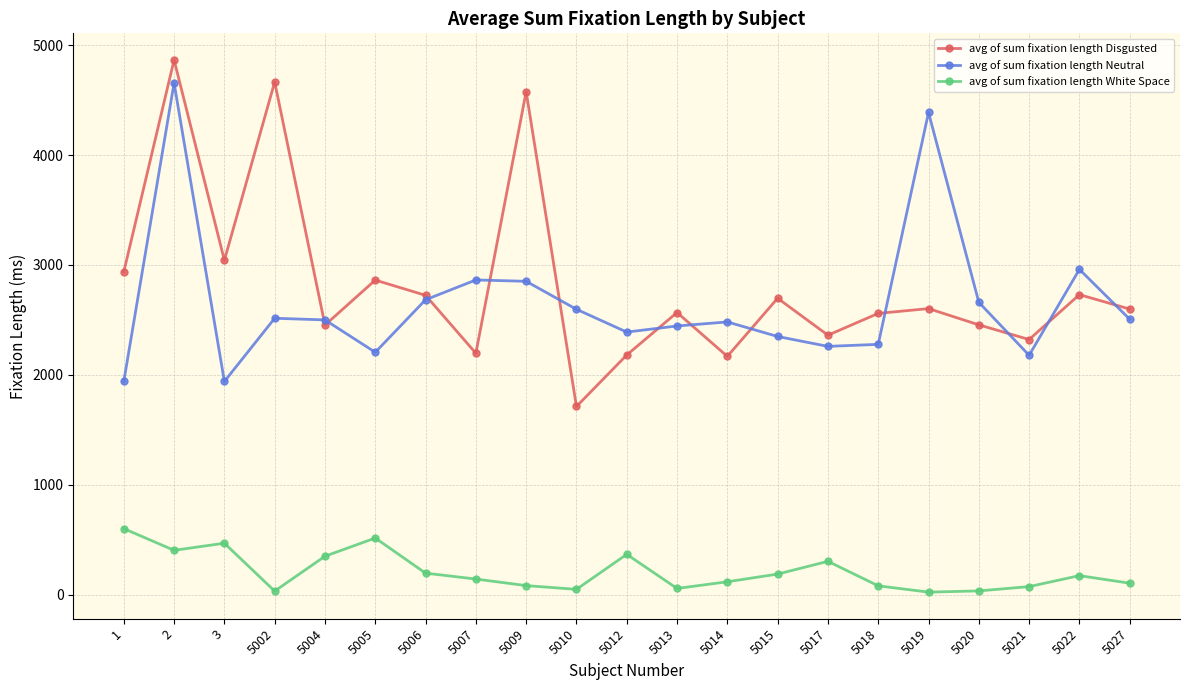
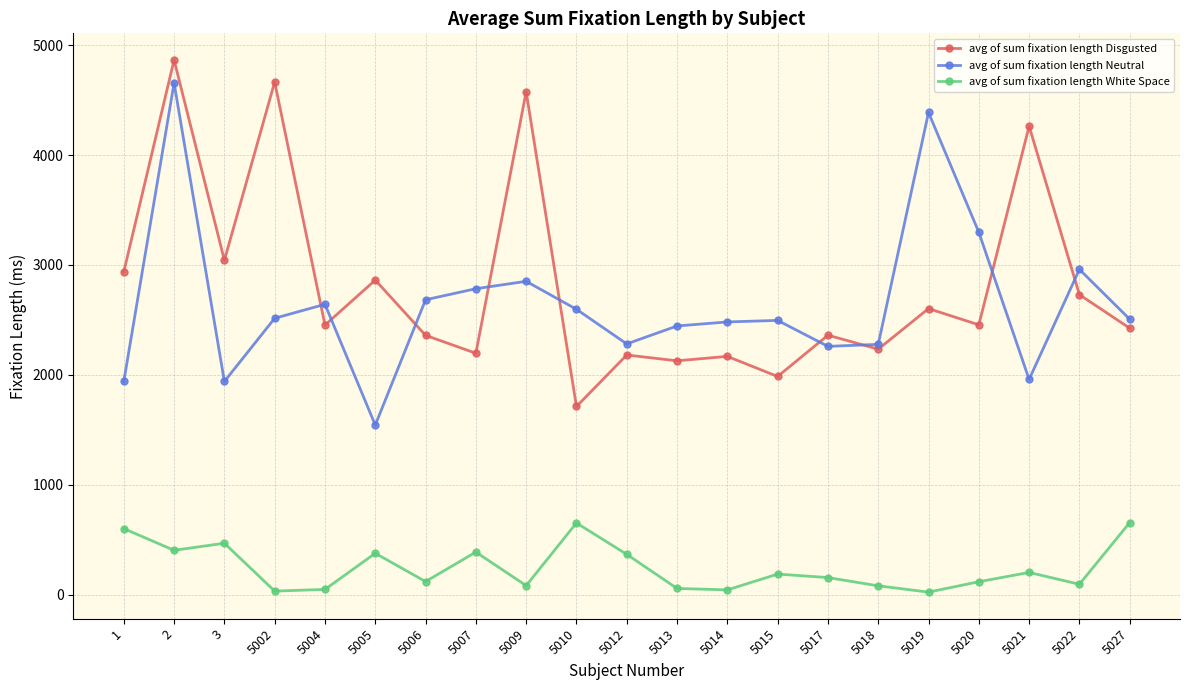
  {
    "avg of sum fixation length Disgusted": {
      "1": 2940,
      "2": 4860,
      "3": 3040,
      "5002": 4660,
      "5004": 2450,
      "5005": 2860,
-     "5006": 2720,
+     "5006": 2360,
      "5007": 2200,
      "5009": 4580,
      "5010": 1710,
      "5012": 2180,
-     "5013": 2570,
+     "5013": 2130,
      "5014": 2170,
-     "5015": 2700,
+     "5015": 1990,
      "5017": 2360,
-     "5018": 2560,
+     "5018": 2230,
      "5019": 2600,
      "5020": 2450,
-     "5021": 2320,
+     "5021": 4260,
      "5022": 2730,
-     "5027": 2600
+     "5027": 2420
    },
    "avg of sum fixation length Neutral": {
      "1": 1940,
      "2": 4660,
      "3": 1940,
      "5002": 2510,
-     "5004": 2500,
-     "5005": 2210,
+     "5004": 2640,
+     "5005": 1540,
      "5006": 2680,
-     "5007": 2860,
+     "5007": 2780,
      "5009": 2850,
      "5010": 2600,
-     "5012": 2390,
+     "5012": 2280,
      "5013": 2440,
      "5014": 2480,
-     "5015": 2350,
+     "5015": 2500,
      "5017": 2260,
      "5018": 2280,
      "5019": 4390,
-     "5020": 2660,
-     "5021": 2180,
+     "5020": 3300,
+     "5021": 1960,
      "5022": 2960,
      "5027": 2510
    },
    "avg of sum fixation length White Space": {
      "1": 600,
      "2": 400,
      "3": 470,
      "5002": 30,
-     "5004": 350,
-     "5005": 520,
-     "5006": 200,
-     "5007": 140,
+     "5004": 50,
+     "5005": 380,
+     "5006": 120,
+     "5007": 390,
      "5009": 80,
-     "5010": 50,
+     "5010": 650,
      "5012": 370,
      "5013": 60,
-     "5014": 120,
+     "5014": 40,
      "5015": 190,
-     "5017": 300,
+     "5017": 160,
      "5018": 80,
      "5019": 20,
-     "5020": 30,
-     "5021": 70,
-     "5022": 170,
-     "5027": 100
+     "5020": 120,
+     "5021": 200,
+     "5022": 100,
+     "5027": 660
    }
  }
